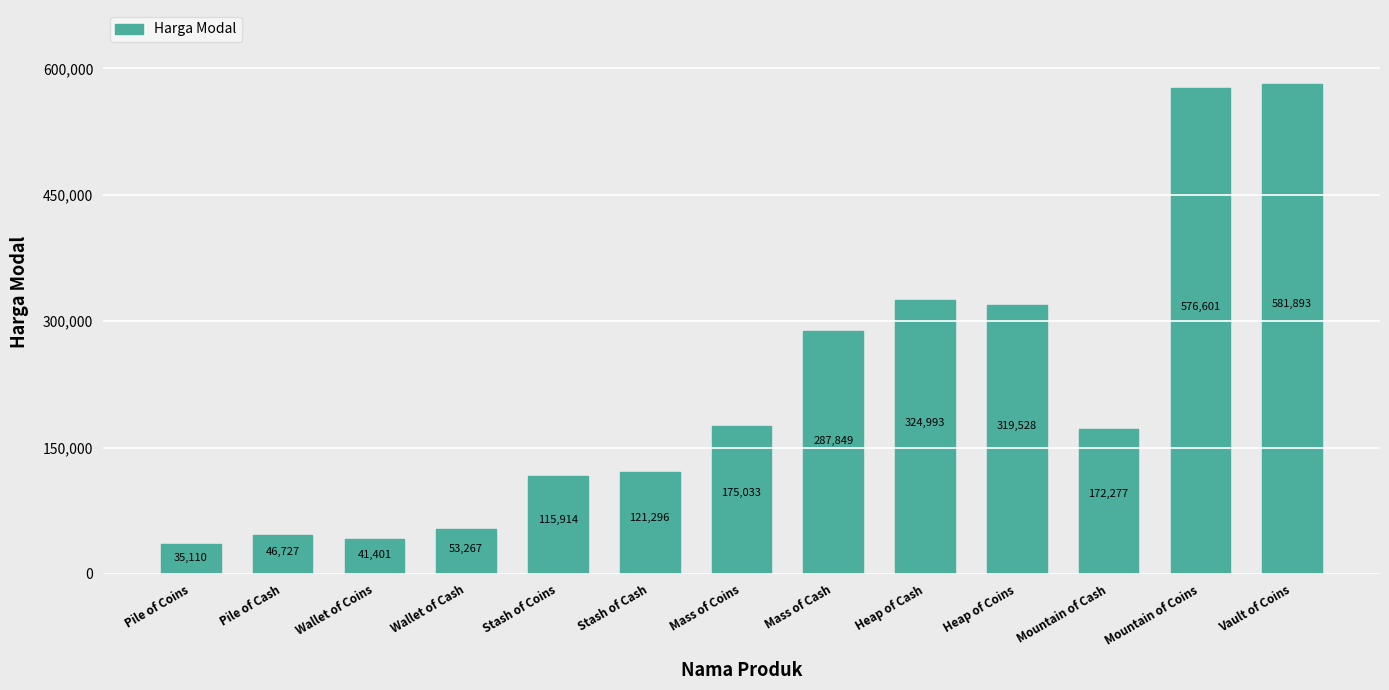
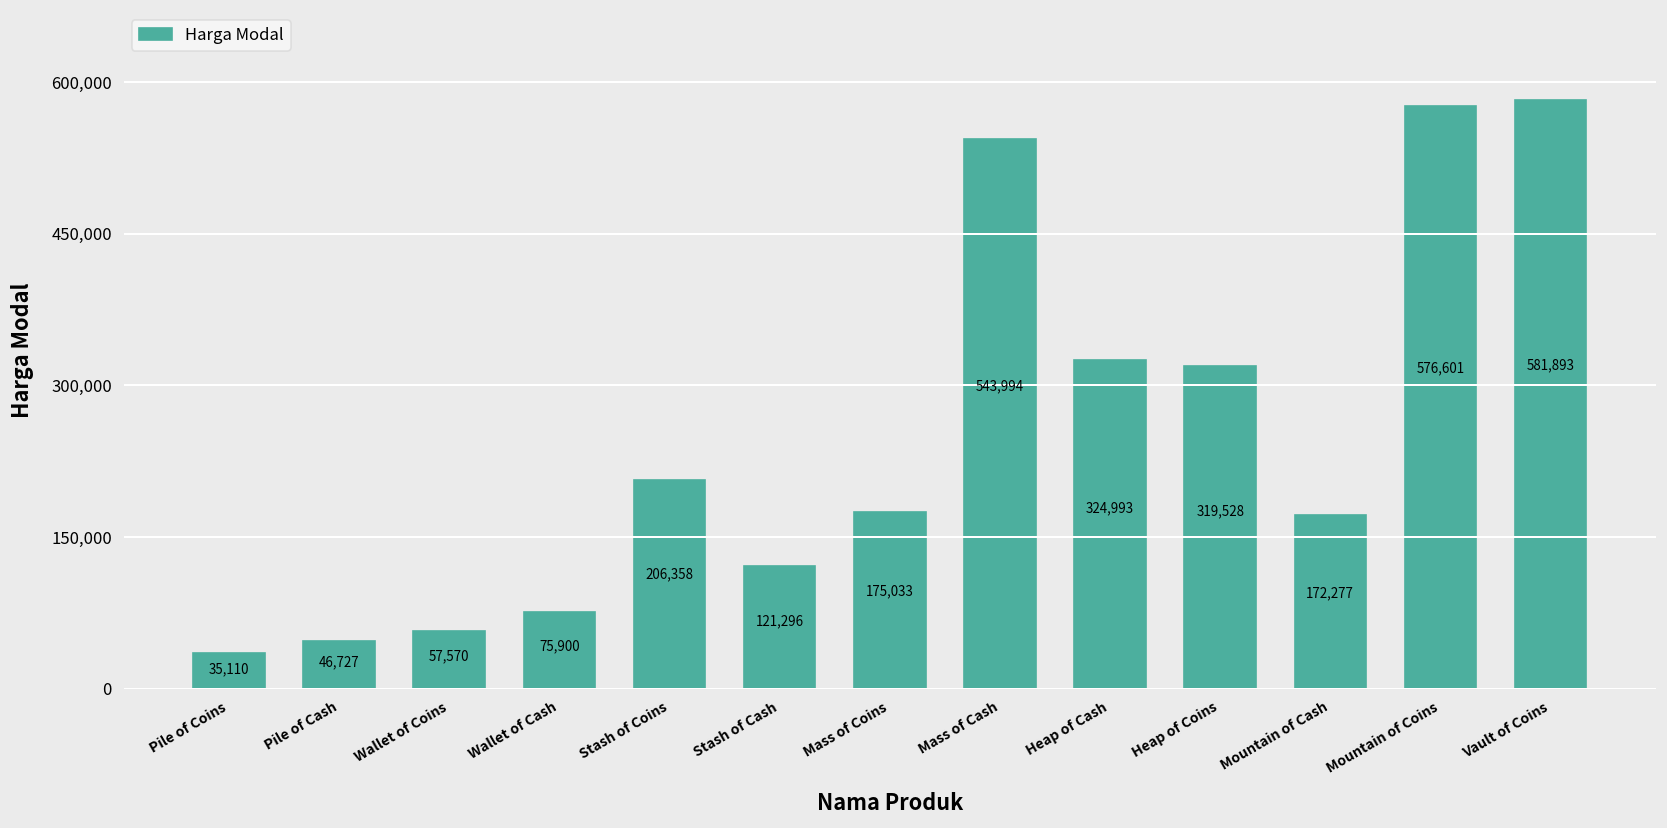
  {
    "Pile of Coins": "35,110",
    "Pile of Cash": "46,727",
-   "Wallet of Coins": "41,401",
-   "Wallet of Cash": "53,267",
-   "Stash of Coins": "115,914",
+   "Wallet of Coins": "57,570",
+   "Wallet of Cash": "75,900",
+   "Stash of Coins": "206,358",
    "Stash of Cash": "121,296",
    "Mass of Coins": "175,033",
-   "Mass of Cash": "287,849",
+   "Mass of Cash": "543,994",
    "Heap of Cash": "324,993",
    "Heap of Coins": "319,528",
    "Mountain of Cash": "172,277",
    "Mountain of Coins": "576,601",
    "Vault of Coins": "581,893"
  }
